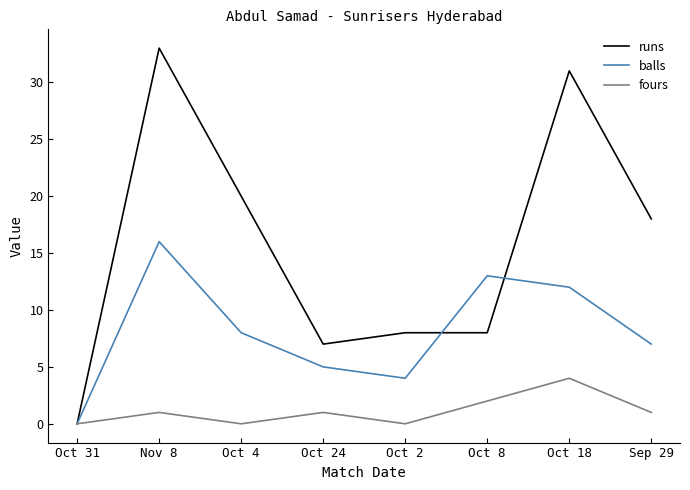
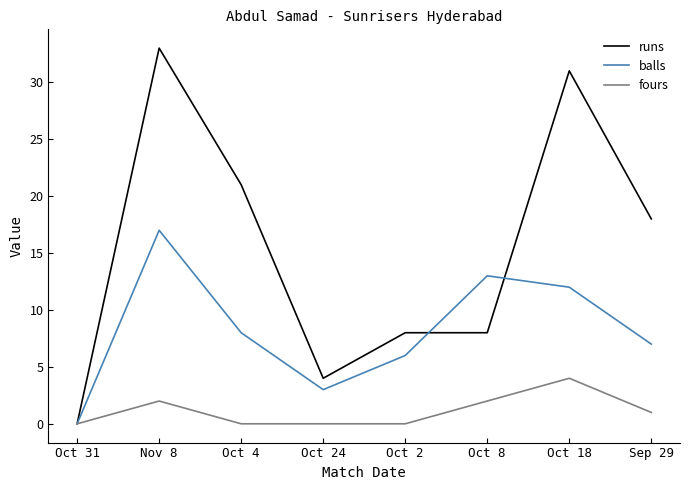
  {
    "runs": {
      "Nov 8": 33,
-     "Oct 4": 20,
-     "Oct 24": 7,
+     "Oct 4": 21,
+     "Oct 24": 4,
      "Oct 2": 8,
      "Oct 8": 8,
      "Oct 18": 31,
      "Sep 29": 18
    },
    "balls": {
-     "Nov 8": 16,
+     "Nov 8": 17,
      "Oct 4": 8,
-     "Oct 24": 5,
-     "Oct 2": 4,
+     "Oct 24": 3,
+     "Oct 2": 6,
      "Oct 8": 13,
      "Oct 18": 12,
      "Sep 29": 7
    },
    "fours": {
-     "Nov 8": 1,
+     "Nov 8": 2,
      "Oct 4": 0,
-     "Oct 24": 1,
+     "Oct 24": 0,
      "Oct 2": 0,
      "Oct 8": 2,
      "Oct 18": 4,
      "Sep 29": 1
    }
  }
